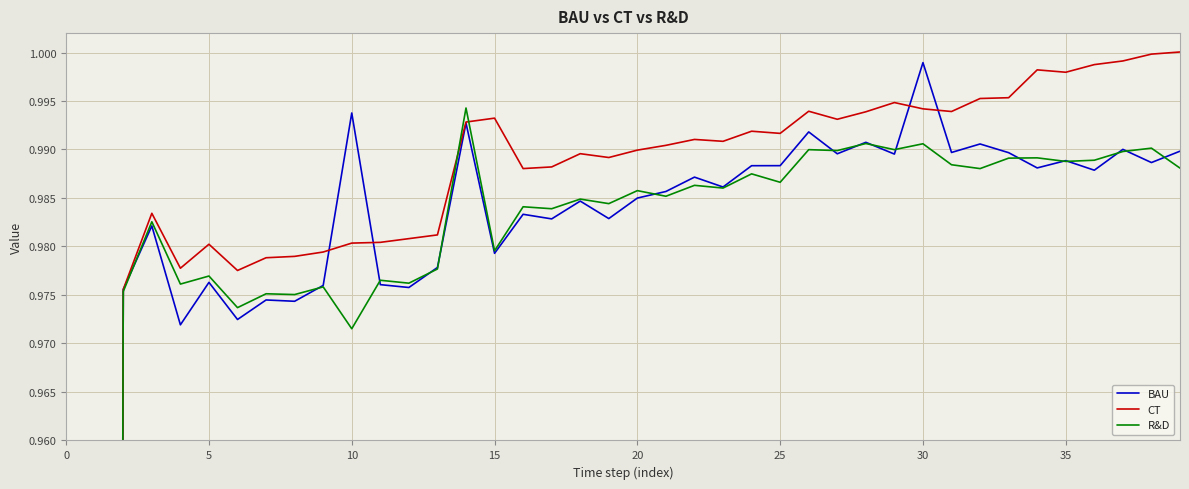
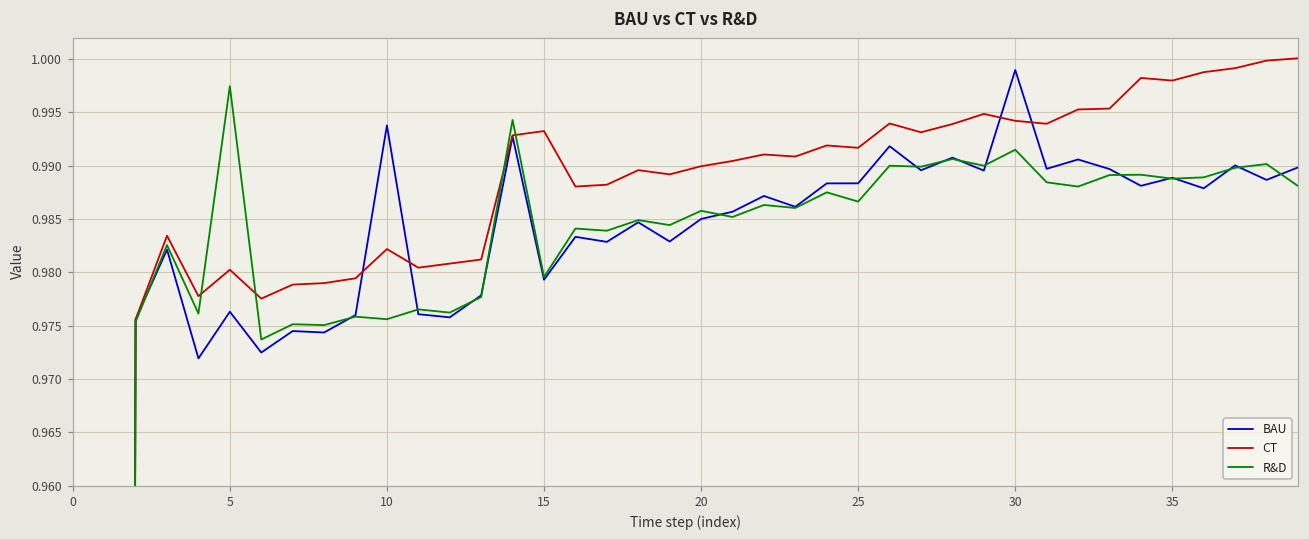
  {
    "BAU": {
      "5": 0.976,
      "10": 0.994,
      "20": 0.985,
      "25": 0.988,
      "30": 0.999
    },
    "CT": {
      "5": 0.980,
-     "10": 0.980,
+     "10": 0.982,
      "15": 0.993,
      "20": 0.990,
      "25": 0.992,
      "30": 0.994,
      "35": 0.998
    },
    "R&D": {
-     "5": 0.977,
-     "10": 0.972,
+     "5": 0.997,
+     "10": 0.976,
      "20": 0.986,
      "25": 0.987,
-     "30": 0.9906
+     "30": 0.9915
    }
  }
